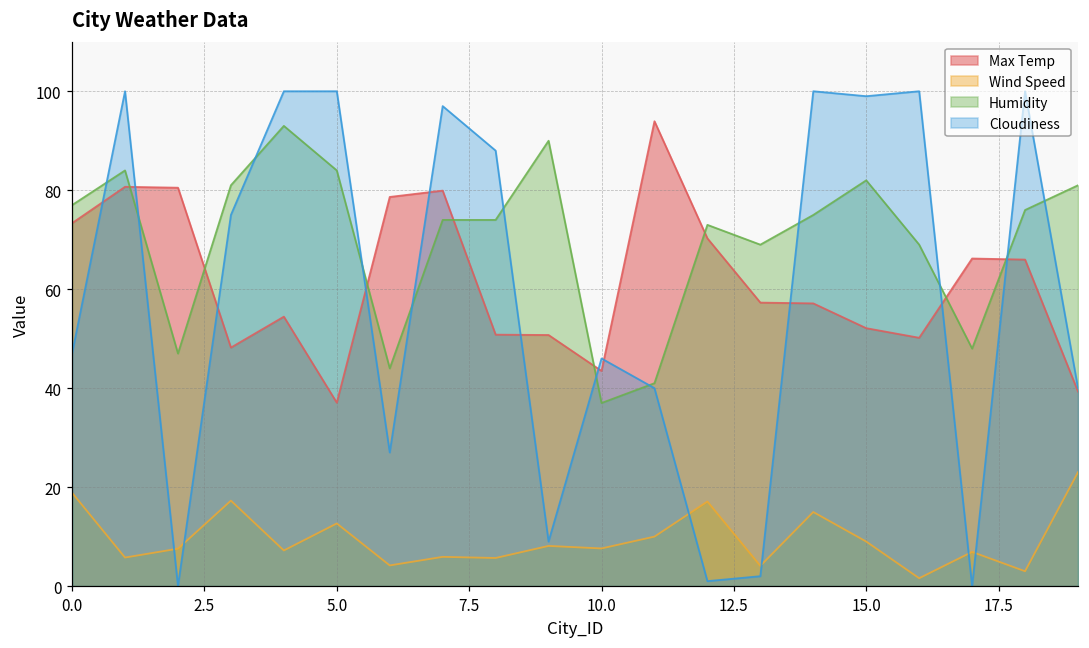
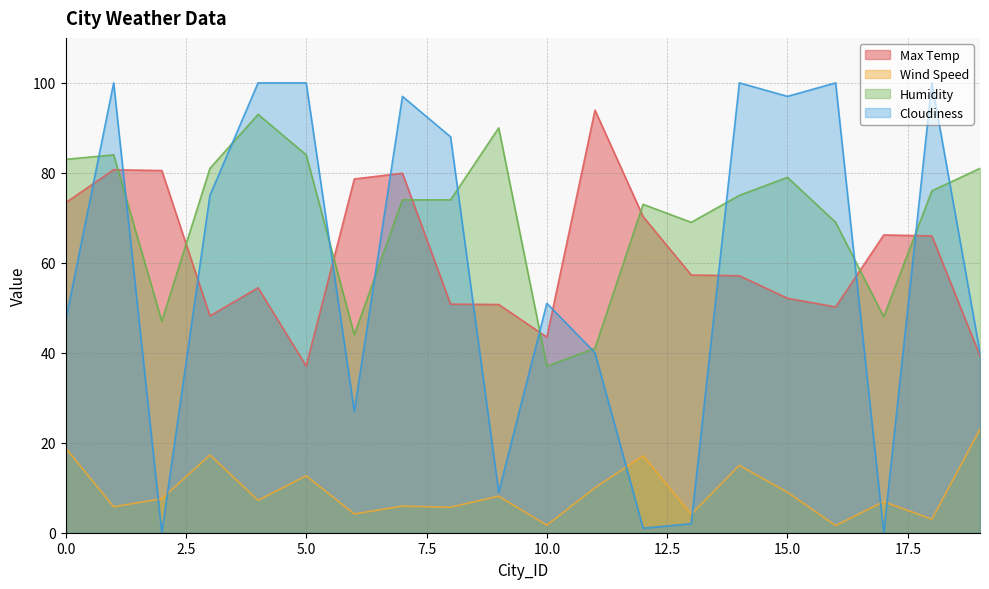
  {
    "Max Temp": {
      "0.0": 73,
      "5.0": 37,
      "10.0": 43,
      "15.0": 52
    },
    "Wind Speed": {
      "0.0": 19,
      "5.0": 13,
-     "10.0": 8,
+     "10.0": 2,
      "15.0": 9
    },
    "Humidity": {
-     "0.0": 77,
+     "0.0": 83,
      "5.0": 84,
      "10.0": 37,
-     "15.0": 82
+     "15.0": 79
    },
    "Cloudiness": {
      "0.0": 47,
      "5.0": 100,
-     "10.0": 46,
-     "15.0": 99
+     "10.0": 51,
+     "15.0": 97
    }
  }
